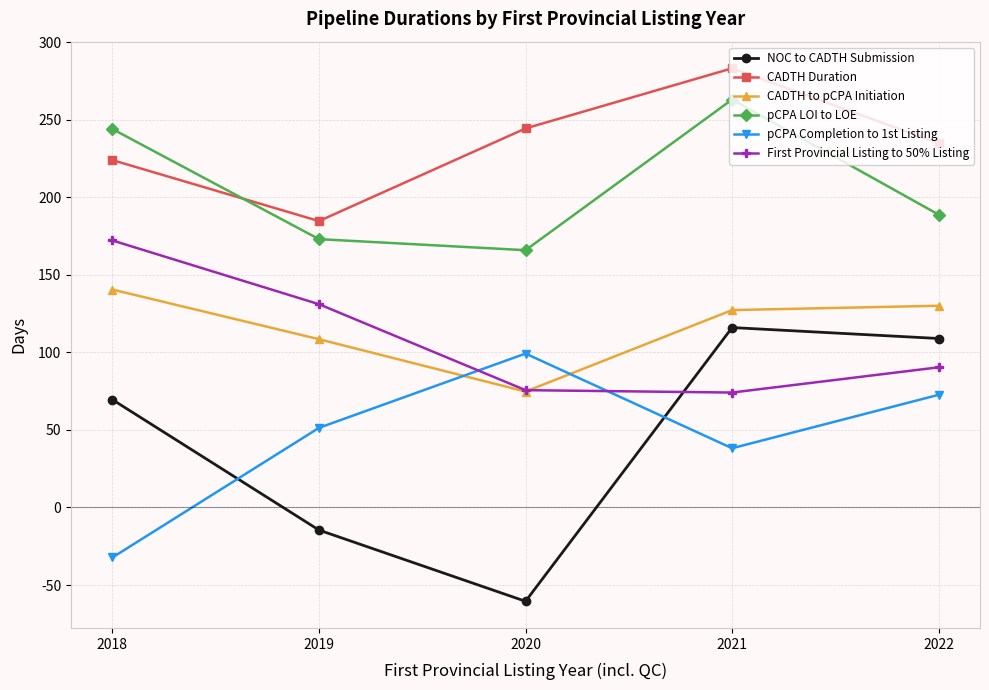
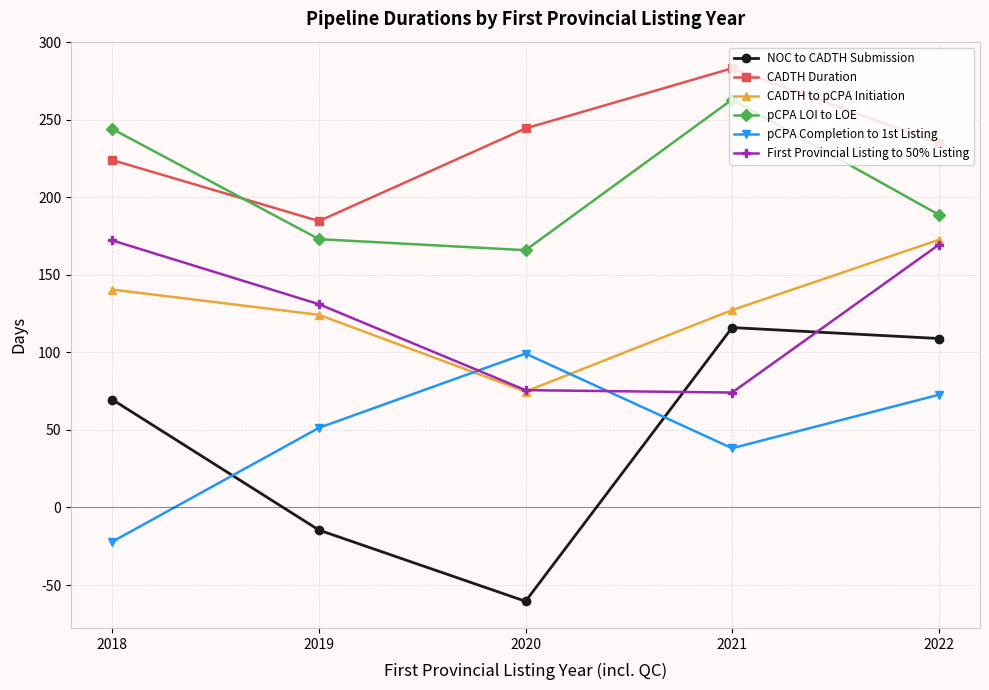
  {
    "NOC to CADTH Submission": {
      "2018": 69,
      "2019": -15,
      "2020": -61,
      "2021": 116,
      "2022": 109
    },
    "CADTH Duration": {
      "2018": 224,
      "2019": 185,
      "2020": 244
    },
    "CADTH to pCPA Initiation": {
      "2018": 140,
-     "2019": 108,
+     "2019": 124,
      "2021": 127,
-     "2022": 130
+     "2022": 172
    },
    "pCPA LOI to LOE": {
      "2018": 244,
      "2019": 173,
      "2020": 166,
      "2022": 189
    },
    "pCPA Completion to 1st Listing": {
-     "2018": -32,
+     "2018": -22,
      "2019": 51,
      "2020": 99,
      "2021": 38,
      "2022": 73
    },
    "First Provincial Listing to 50% Listing": {
      "2018": 172,
      "2019": 131,
      "2021": 74,
-     "2022": 90
+     "2022": 169
    }
  }
